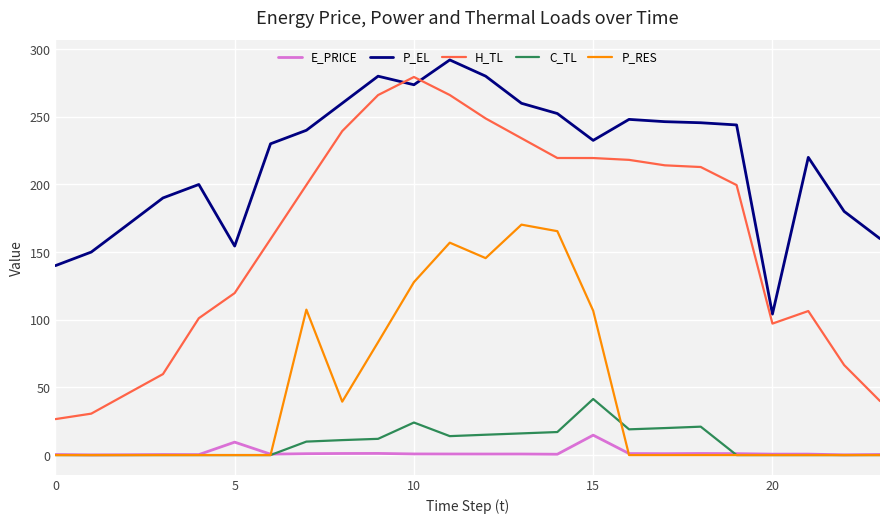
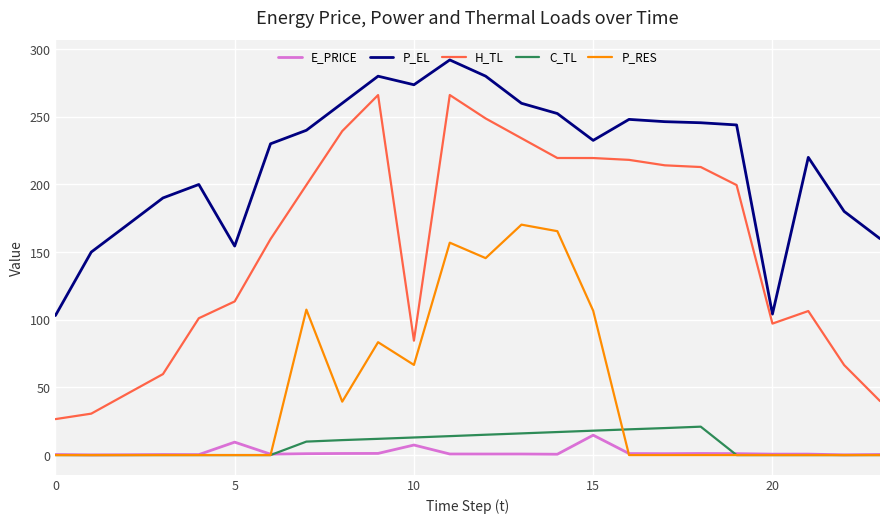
  {
    "E_PRICE": {
      "5": 10,
-     "10": 1,
+     "10": 7,
      "15": 15
    },
    "P_EL": {
-     "0": 140,
+     "0": 103,
      "5": 154,
      "10": 274,
      "15": 233,
      "20": 104
    },
    "H_TL": {
      "0": 27,
-     "5": 120,
-     "10": 279,
+     "5": 114,
+     "10": 85,
      "15": 220,
      "20": 97
    },
    "C_TL": {
-     "10": 24,
-     "15": 41
+     "10": 13,
+     "15": 18
    },
    "P_RES": {
-     "10": 128,
+     "10": 67,
      "15": 107
    }
  }
